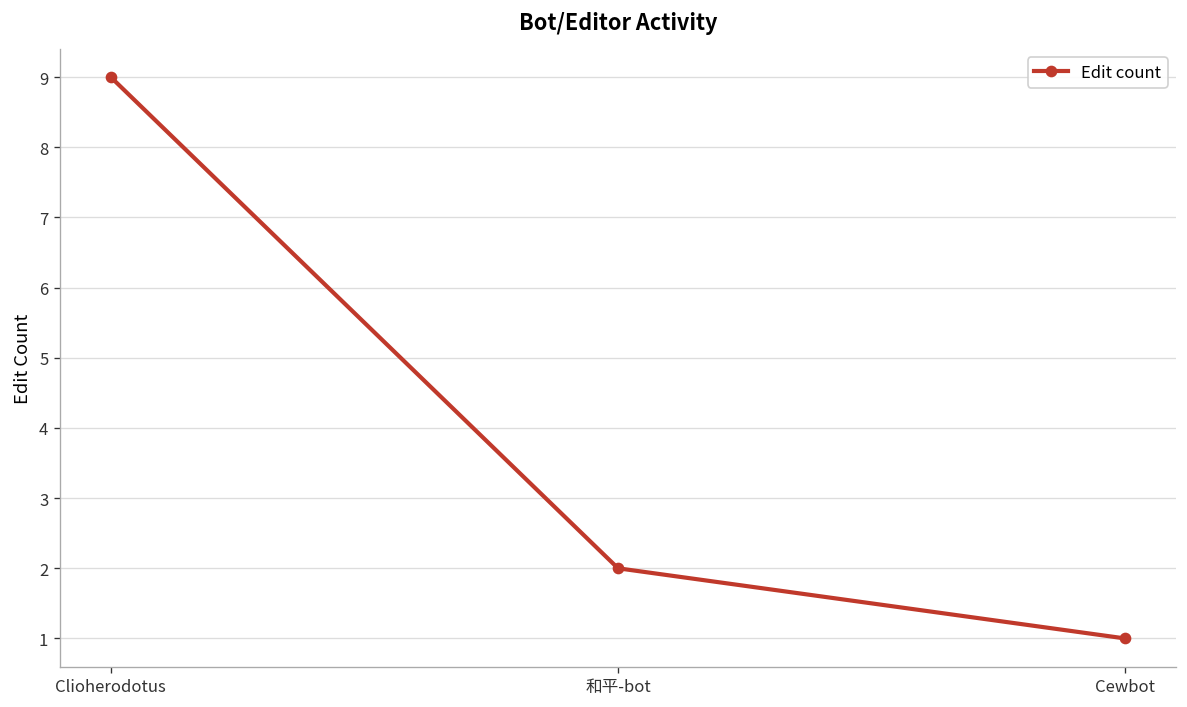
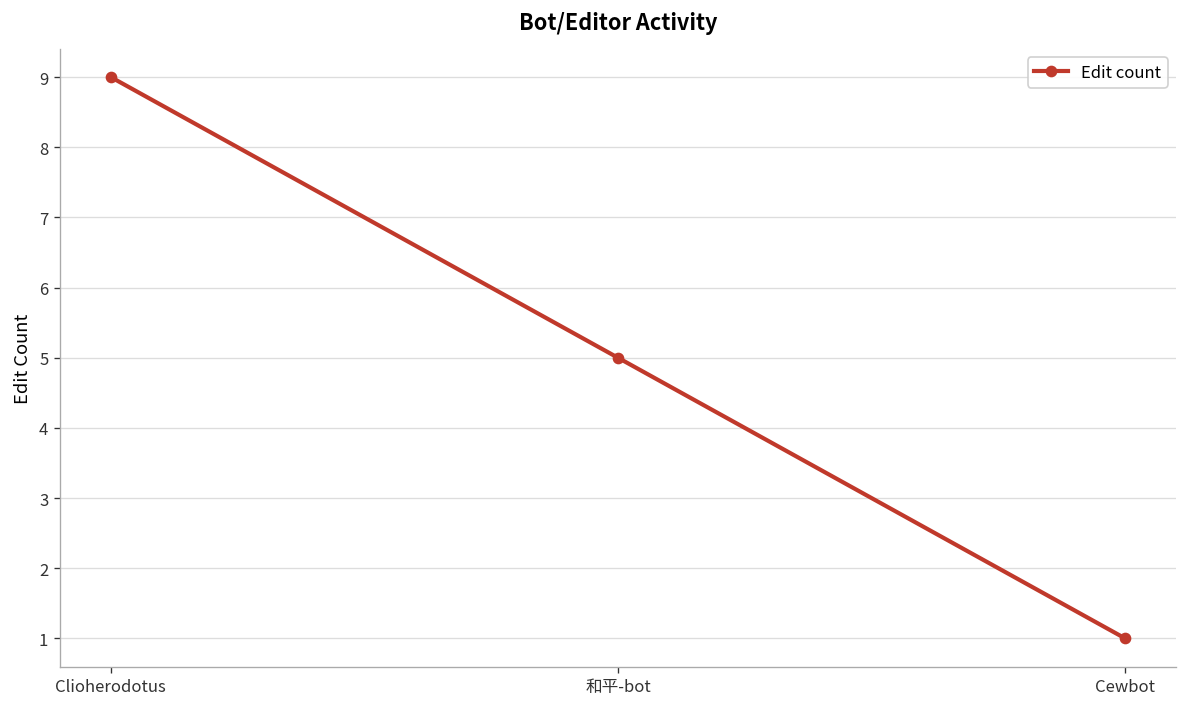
  {
    "Clioherodotus": 9,
-   "和平-bot": 2,
+   "和平-bot": 5,
    "Cewbot": 1
  }
